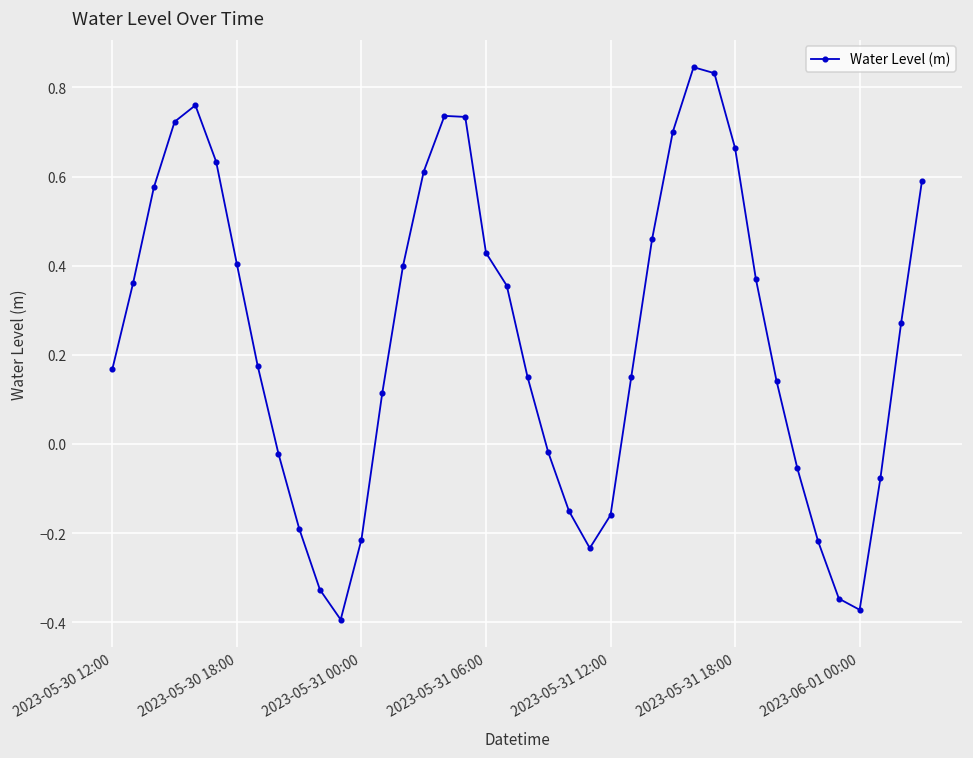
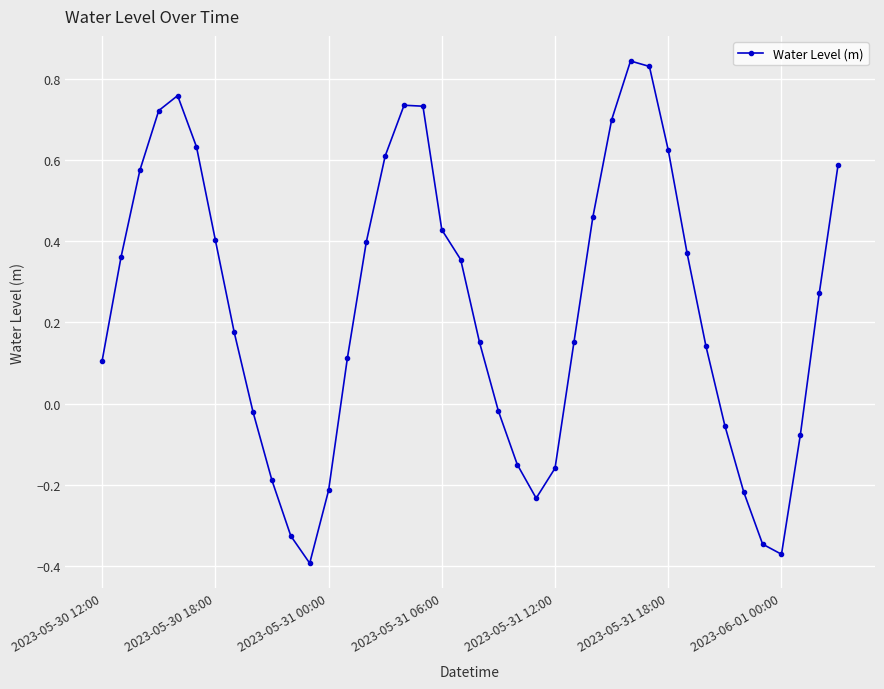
  {
-   "2023-05-30 12:00": 0.17,
+   "2023-05-30 12:00": 0.11,
    "2023-05-30 18:00": 0.40,
    "2023-05-31 00:00": -0.21,
    "2023-05-31 06:00": 0.43,
    "2023-05-31 12:00": -0.16,
-   "2023-05-31 18:00": 0.66,
+   "2023-05-31 18:00": 0.63,
    "2023-06-01 00:00": -0.37
  }
